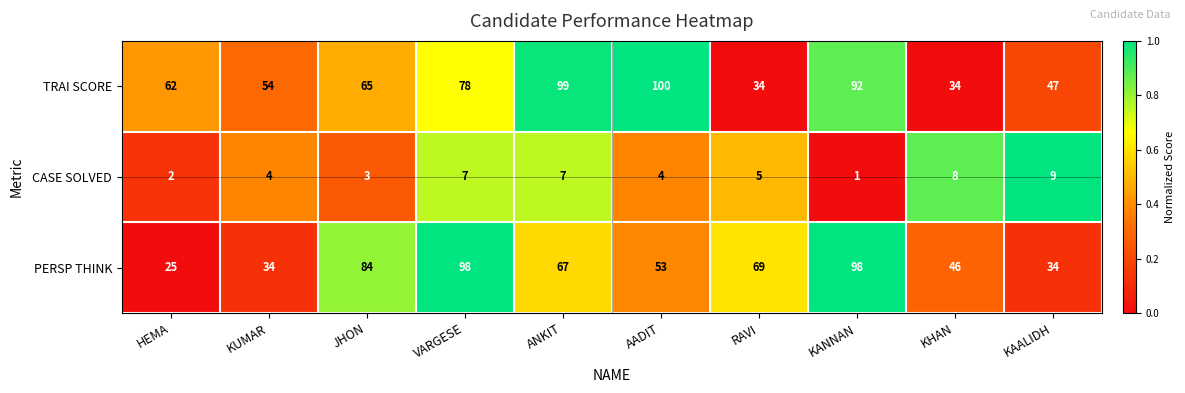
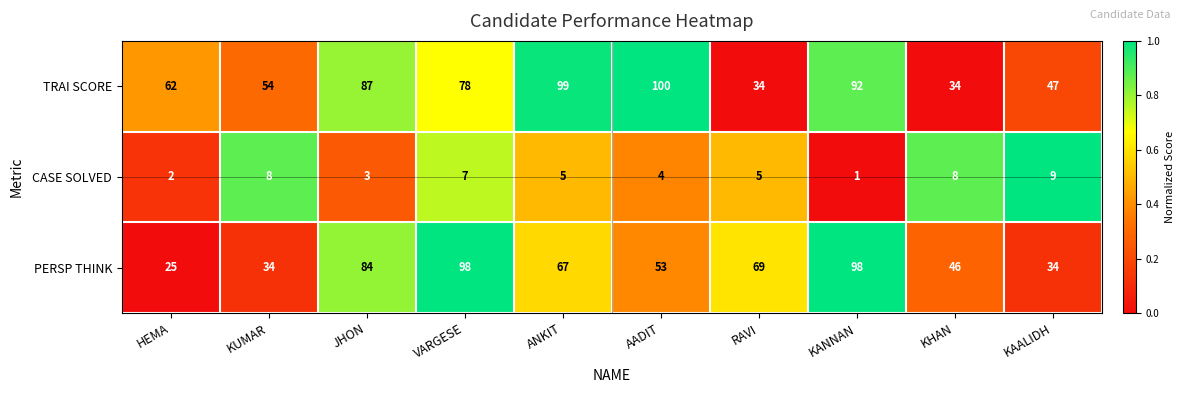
  {
    "TRAI SCORE": {
      "HEMA": 62,
      "KUMAR": 54,
-     "JHON": 65,
+     "JHON": 87,
      "VARGESE": 78,
      "ANKIT": 99,
      "AADIT": 100,
      "RAVI": 34,
      "KANNAN": 92,
      "KHAN": 34,
      "KAALIDH": 47
    },
    "CASE SOLVED": {
      "HEMA": 2,
-     "KUMAR": 4,
+     "KUMAR": 8,
      "JHON": 3,
      "VARGESE": 7,
-     "ANKIT": 7,
+     "ANKIT": 5,
      "AADIT": 4,
      "RAVI": 5,
      "KANNAN": 1,
      "KHAN": 8,
      "KAALIDH": 9
    },
    "PERSP THINK": {
      "HEMA": 25,
      "KUMAR": 34,
      "JHON": 84,
      "VARGESE": 98,
      "ANKIT": 67,
      "AADIT": 53,
      "RAVI": 69,
      "KANNAN": 98,
      "KHAN": 46,
      "KAALIDH": 34
    }
  }
